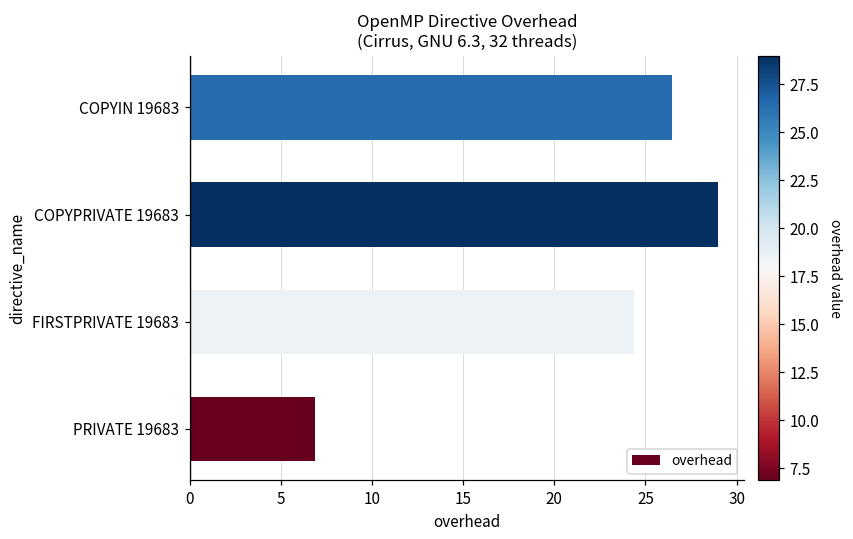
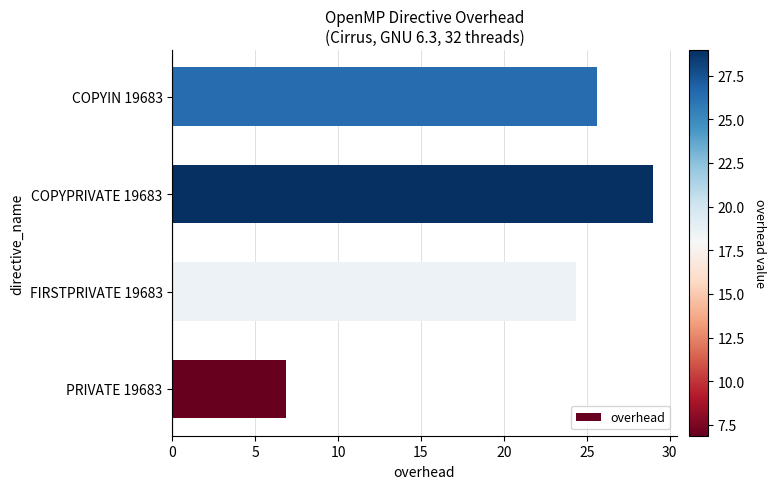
  {
-   "COPYIN 19683": 26.5,
+   "COPYIN 19683": 25.6,
    "COPYPRIVATE 19683": 29.0,
    "FIRSTPRIVATE 19683": 24.4,
    "PRIVATE 19683": 6.9
  }
